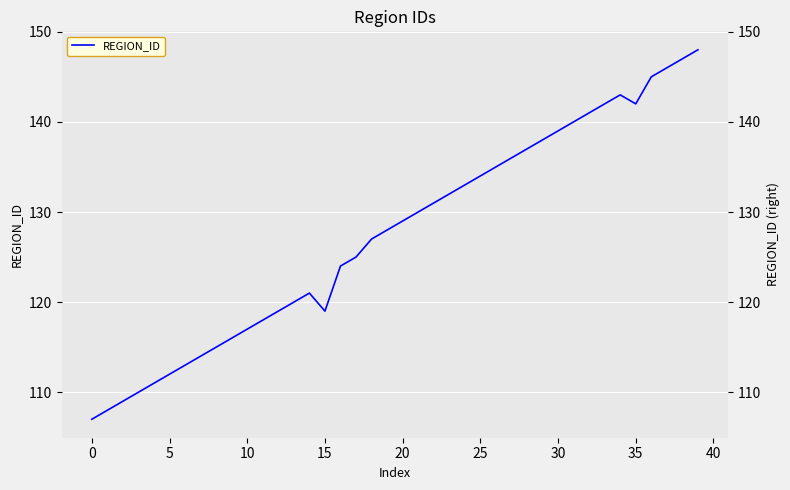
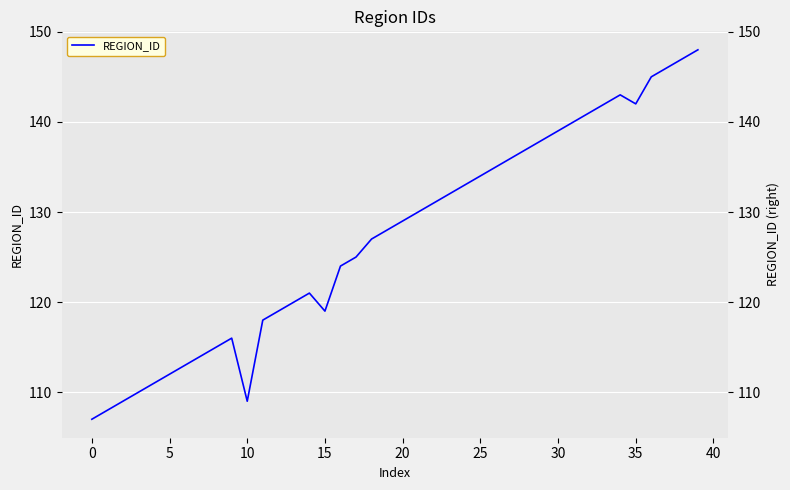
  {
    "0": 107,
    "5": 112,
-   "10": 117,
+   "10": 109,
    "15": 119,
    "20": 129,
    "25": 134,
    "30": 139,
    "35": 142
  }
